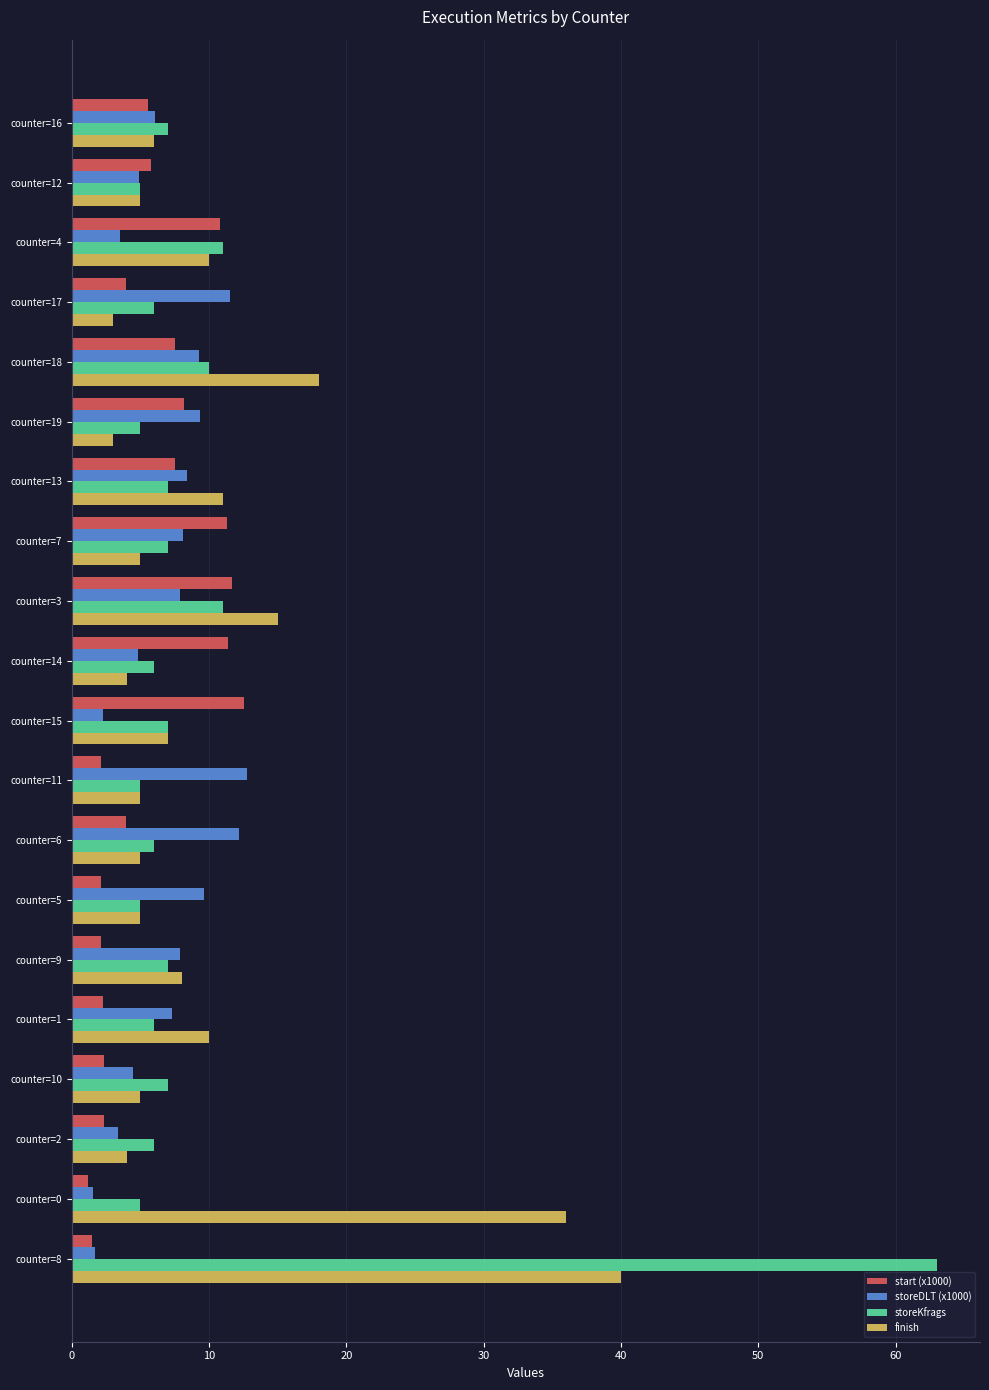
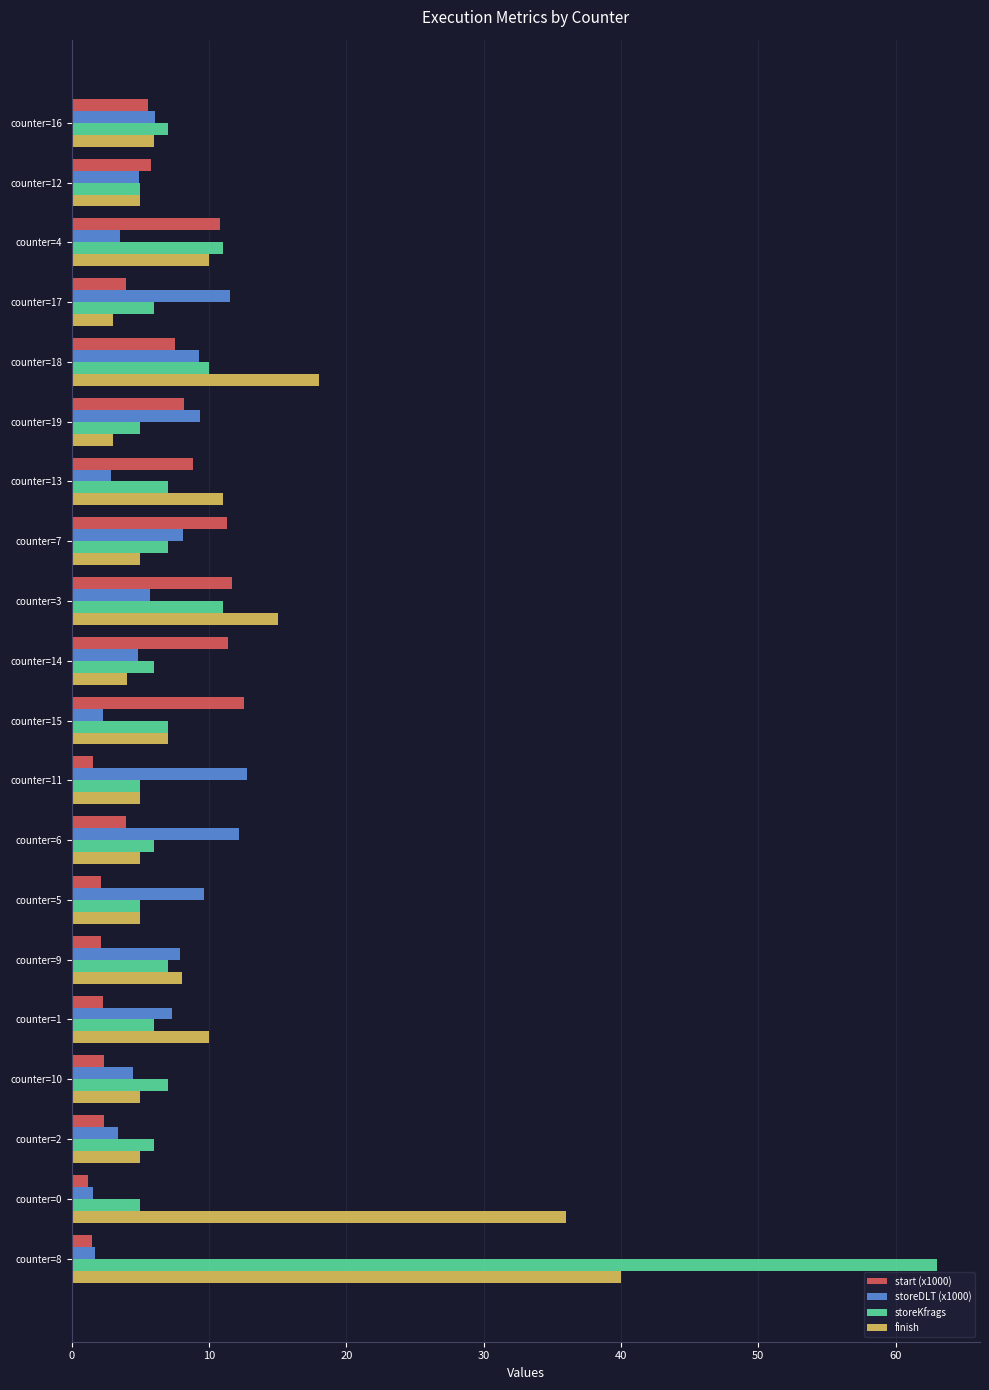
  {
    "start (x1000)": {
      "counter=16": 5.5,
      "counter=12": 5.8,
      "counter=4": 10.8,
      "counter=17": 4.0,
      "counter=18": 7.6,
      "counter=19": 8.2,
-     "counter=13": 7.5,
+     "counter=13": 8.8,
      "counter=7": 11.3,
      "counter=3": 11.7,
      "counter=14": 11.4,
      "counter=15": 12.5,
-     "counter=11": 2.1,
+     "counter=11": 1.5,
      "counter=6": 3.9,
      "counter=5": 2.1,
      "counter=9": 2.2,
      "counter=1": 2.3,
      "counter=10": 2.3,
      "counter=2": 2.4,
      "counter=0": 1.2,
      "counter=8": 1.4
    },
    "storeDLT (x1000)": {
      "counter=16": 6.1,
      "counter=12": 4.9,
      "counter=4": 3.5,
      "counter=17": 11.5,
      "counter=18": 9.3,
      "counter=19": 9.4,
-     "counter=13": 8.4,
+     "counter=13": 2.8,
      "counter=7": 8.1,
-     "counter=3": 7.9,
+     "counter=3": 5.7,
      "counter=14": 4.8,
      "counter=15": 2.3,
      "counter=11": 12.8,
      "counter=6": 12.2,
      "counter=5": 9.7,
      "counter=9": 7.9,
      "counter=1": 7.3,
      "counter=10": 4.5,
      "counter=2": 3.4,
      "counter=0": 1.6,
      "counter=8": 1.7
    },
    "storeKfrags": {
      "counter=16": 7.0,
      "counter=12": 5.0,
      "counter=4": 11.0,
      "counter=17": 6.0,
      "counter=18": 10.0,
      "counter=19": 5.0,
      "counter=13": 7.0,
      "counter=7": 7.0,
      "counter=3": 11.0,
      "counter=14": 6.0,
      "counter=15": 7.0,
      "counter=11": 5.0,
      "counter=6": 6.0,
      "counter=5": 5.0,
      "counter=9": 7.0,
      "counter=1": 6.0,
      "counter=10": 7.0,
      "counter=2": 6.0,
      "counter=0": 5.0,
      "counter=8": 63.0
    },
    "finish": {
      "counter=16": 6,
      "counter=12": 5,
      "counter=4": 10,
      "counter=17": 3,
      "counter=18": 18,
      "counter=19": 3,
      "counter=13": 11,
      "counter=7": 5,
      "counter=3": 15,
      "counter=14": 4,
      "counter=15": 7,
      "counter=11": 5,
      "counter=6": 5,
      "counter=5": 5,
      "counter=9": 8,
      "counter=1": 10,
      "counter=10": 5,
-     "counter=2": 4,
+     "counter=2": 5,
      "counter=0": 36,
      "counter=8": 40
    }
  }
